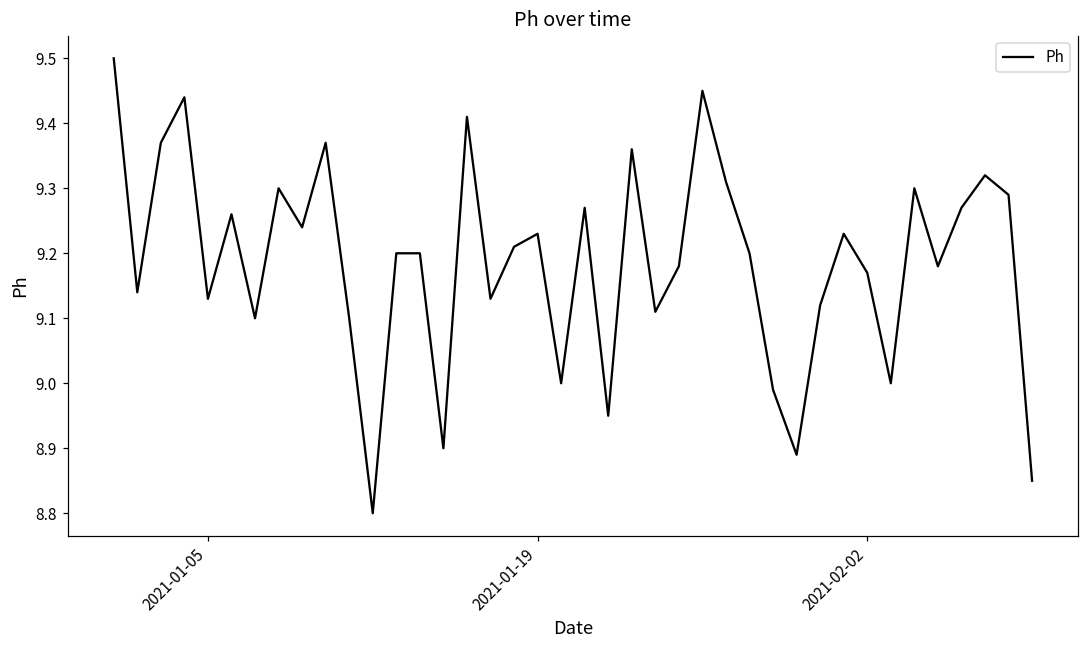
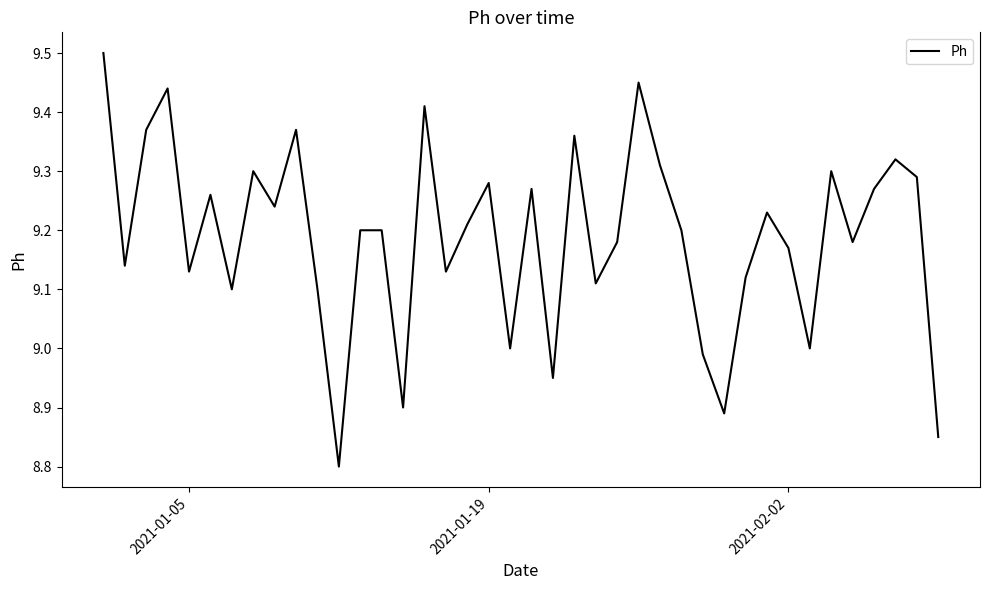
  {
    "2021-01-05": 9.13,
-   "2021-01-19": 9.23,
+   "2021-01-19": 9.28,
    "2021-02-02": 9.17
  }
